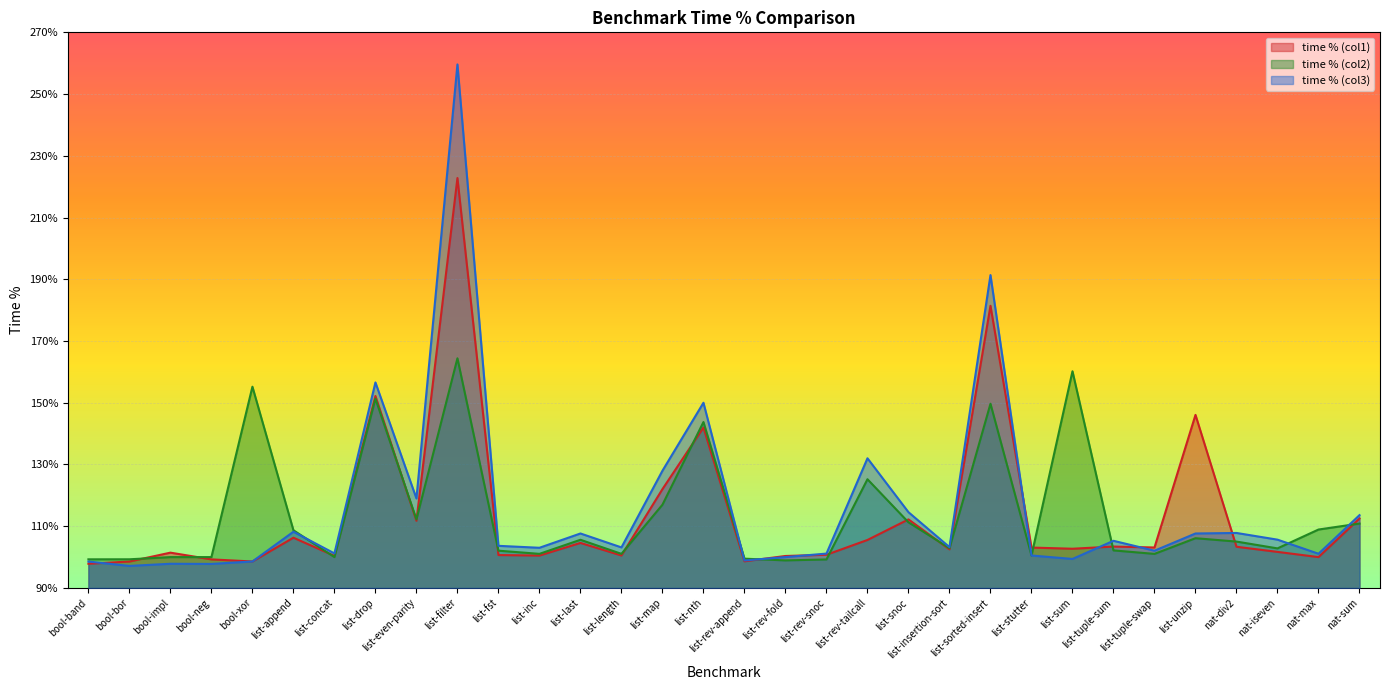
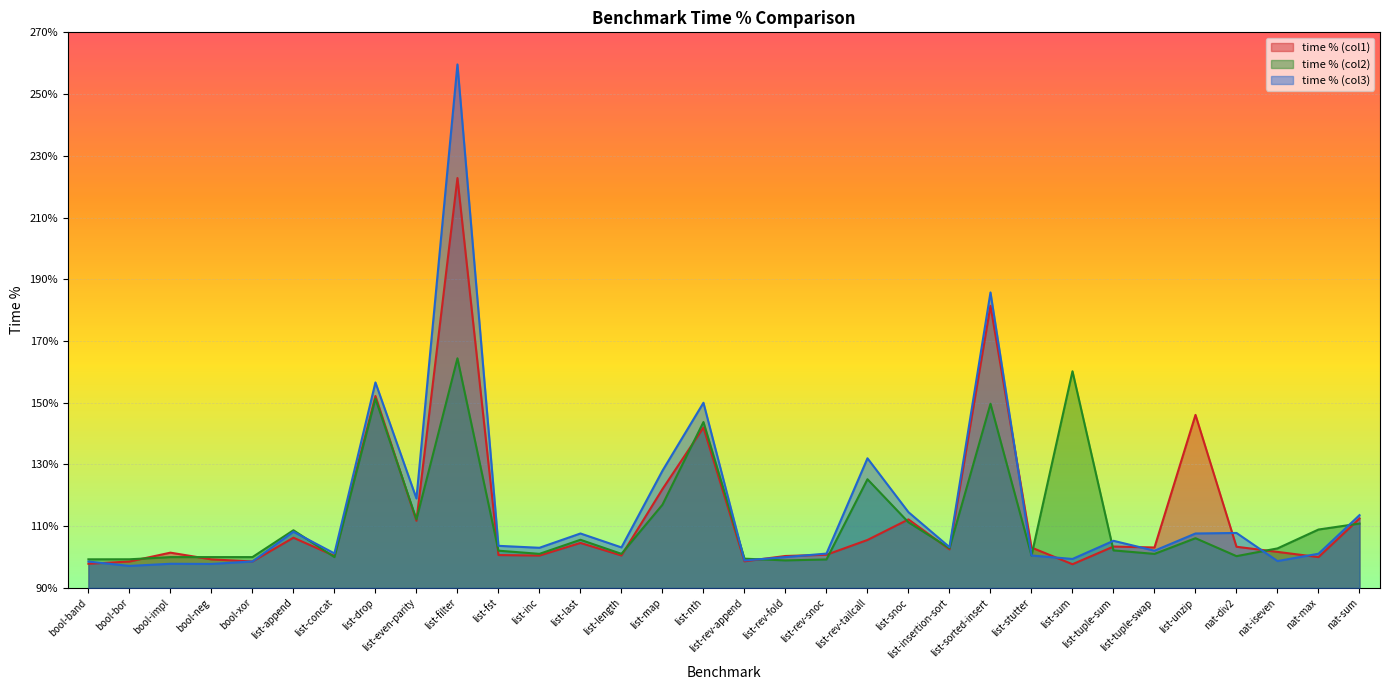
  {
    "time % (col1)": {
      "bool-impl": "101%",
      "list-append": "106%",
      "list-drop": "152%",
      "list-filter": "223%",
      "list-fst": "101%",
      "list-last": "105%",
      "list-map": "122%",
      "list-nth": "142%",
      "list-rev-tailcall": "106%",
      "list-snoc": "112%",
      "list-sorted-insert": "181%",
      "list-stutter": "103%",
-     "list-sum": "103%",
+     "list-sum": "98%",
      "list-tuple-sum": "103%",
      "list-tuple-swap": "103%",
      "list-unzip": "146%",
      "nat-div2": "103%",
      "nat-iseven": "102%",
      "nat-max": "100%",
      "nat-sum": "113%"
    },
    "time % (col2)": {
      "bool-impl": "100%",
-     "bool-xor": "155%",
+     "bool-xor": "100%",
      "list-drop": "151%",
      "list-filter": "164%",
      "list-fst": "102%",
      "list-last": "106%",
      "list-map": "117%",
      "list-nth": "144%",
      "list-rev-fold": "99%",
      "list-rev-snoc": "99%",
      "list-rev-tailcall": "125%",
      "list-snoc": "111%",
      "list-sorted-insert": "150%",
      "list-sum": "160%",
      "list-tuple-sum": "102%",
      "list-tuple-swap": "101%",
      "list-unzip": "106%",
-     "nat-div2": "105%",
+     "nat-div2": "100%",
      "nat-iseven": "103%",
      "nat-max": "109%",
      "nat-sum": "111%"
    },
    "time % (col3)": {
      "bool-bor": "97%",
      "bool-impl": "98%",
      "bool-neg": "98%",
      "list-drop": "157%",
      "list-even-parity": "119%",
      "list-filter": "260%",
      "list-fst": "104%",
      "list-inc": "103%",
      "list-last": "108%",
      "list-length": "103%",
      "list-map": "128%",
      "list-nth": "150%",
      "list-rev-tailcall": "132%",
      "list-snoc": "115%",
-     "list-sorted-insert": "191%",
+     "list-sorted-insert": "186%",
      "list-sum": "99%",
      "list-tuple-sum": "105%",
      "list-tuple-swap": "102%",
      "list-unzip": "108%",
      "nat-div2": "108%",
-     "nat-iseven": "106%",
+     "nat-iseven": "99%",
      "nat-max": "101%",
      "nat-sum": "114%"
    }
  }
